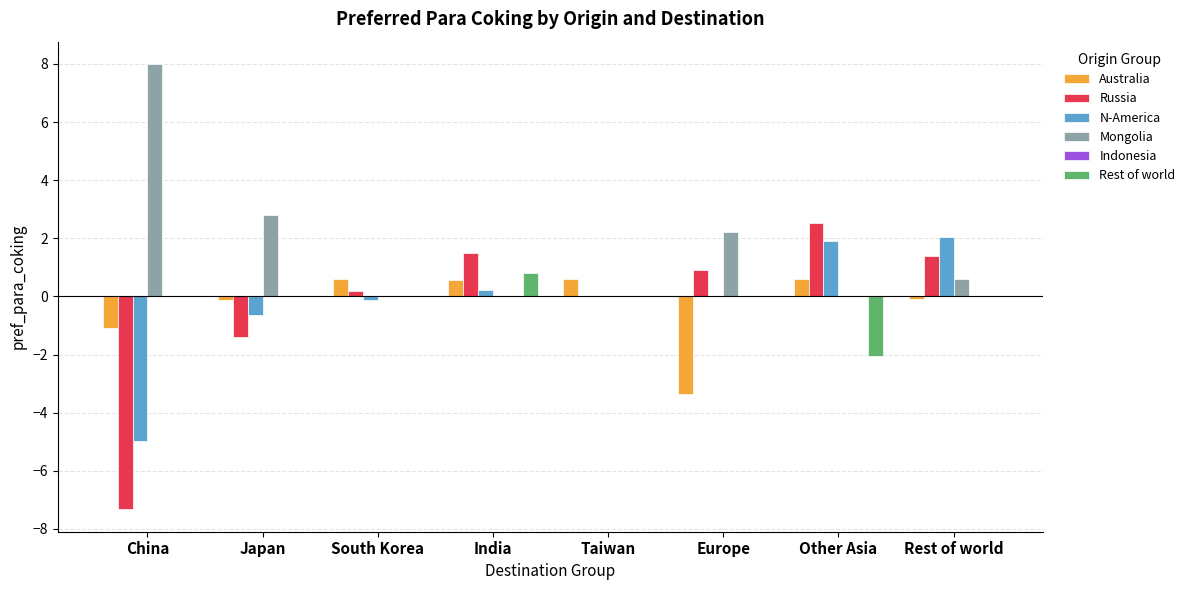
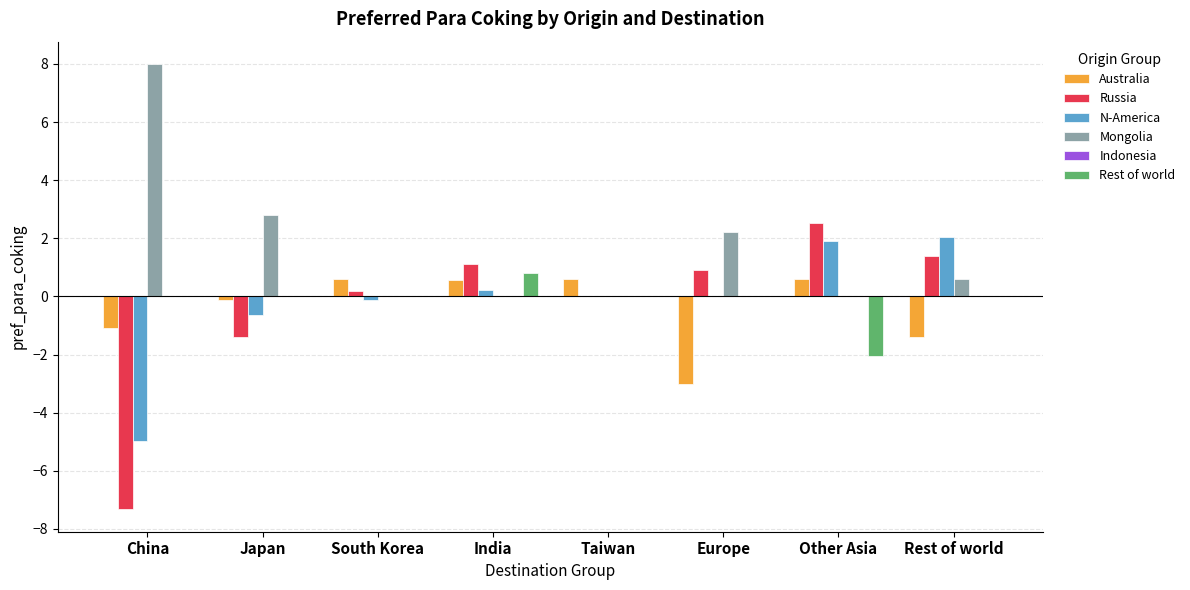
  {
    "Australia": {
      "China": -1.1,
      "Japan": -0.1,
      "South Korea": 0.6,
      "India": 0.6,
      "Taiwan": 0.6,
-     "Europe": -3.4,
+     "Europe": -3.0,
      "Other Asia": 0.6,
-     "Rest of world": -0.1
+     "Rest of world": -1.4
    },
    "Russia": {
      "China": -7.3,
      "Japan": -1.4,
      "South Korea": 0.2,
-     "India": 1.5,
+     "India": 1.1,
      "Taiwan": 0.0,
      "Europe": 0.9,
      "Other Asia": 2.5,
      "Rest of world": 1.4
    },
    "N-America": {
      "China": -5.0,
      "Japan": -0.7,
      "South Korea": -0.1,
      "India": 0.2,
      "Taiwan": 0.0,
      "Europe": 0.0,
      "Other Asia": 1.9,
      "Rest of world": 2.1
    },
    "Mongolia": {
      "China": 8.0,
      "Japan": 2.8,
      "South Korea": 0.0,
      "India": 0.0,
      "Taiwan": 0.0,
      "Europe": 2.2,
      "Other Asia": 0.0,
      "Rest of world": 0.6
    },
    "Indonesia": {
      "China": 0.0,
      "Japan": 0.0,
      "South Korea": 0.0,
      "India": 0.0,
      "Taiwan": 0.0,
      "Europe": 0.0,
      "Other Asia": 0.0,
      "Rest of world": 0.0
    },
    "Rest of world": {
      "China": 0.0,
      "Japan": 0.0,
      "South Korea": 0.0,
      "India": 0.8,
      "Taiwan": 0.0,
      "Europe": 0.0,
      "Other Asia": -2.1,
      "Rest of world": 0.0
    }
  }
